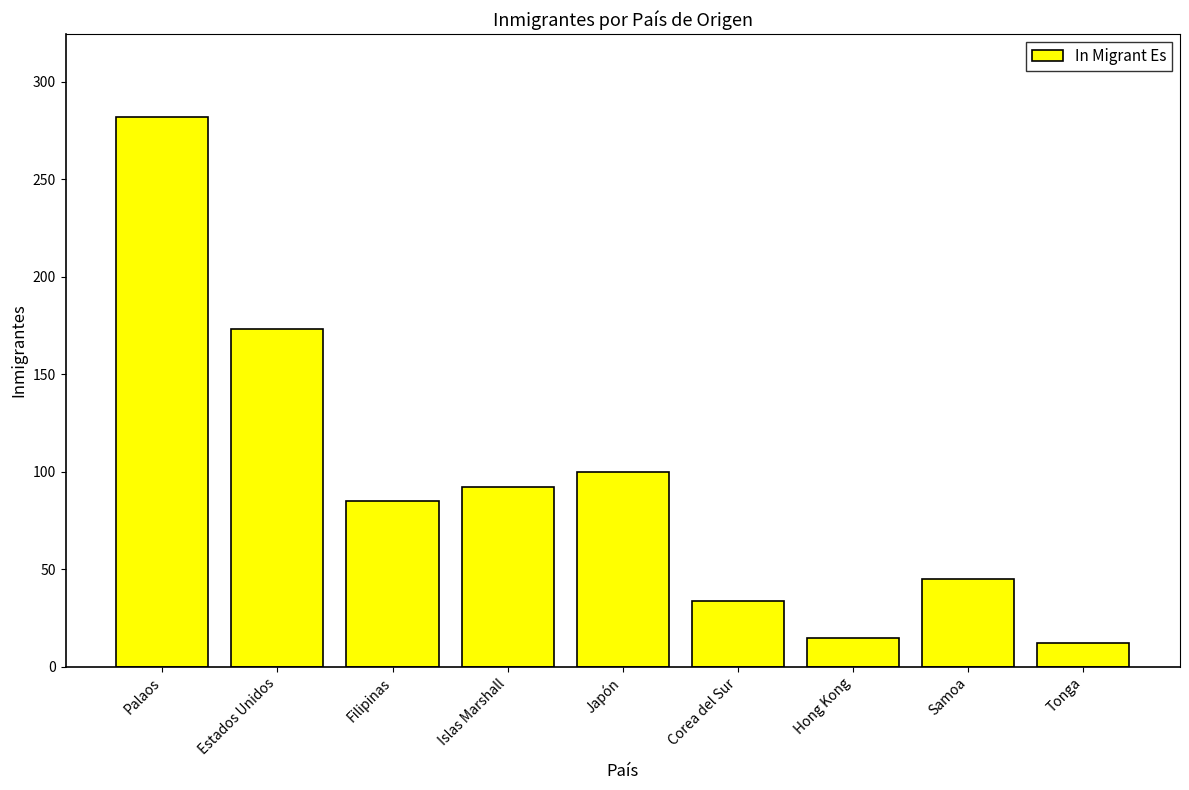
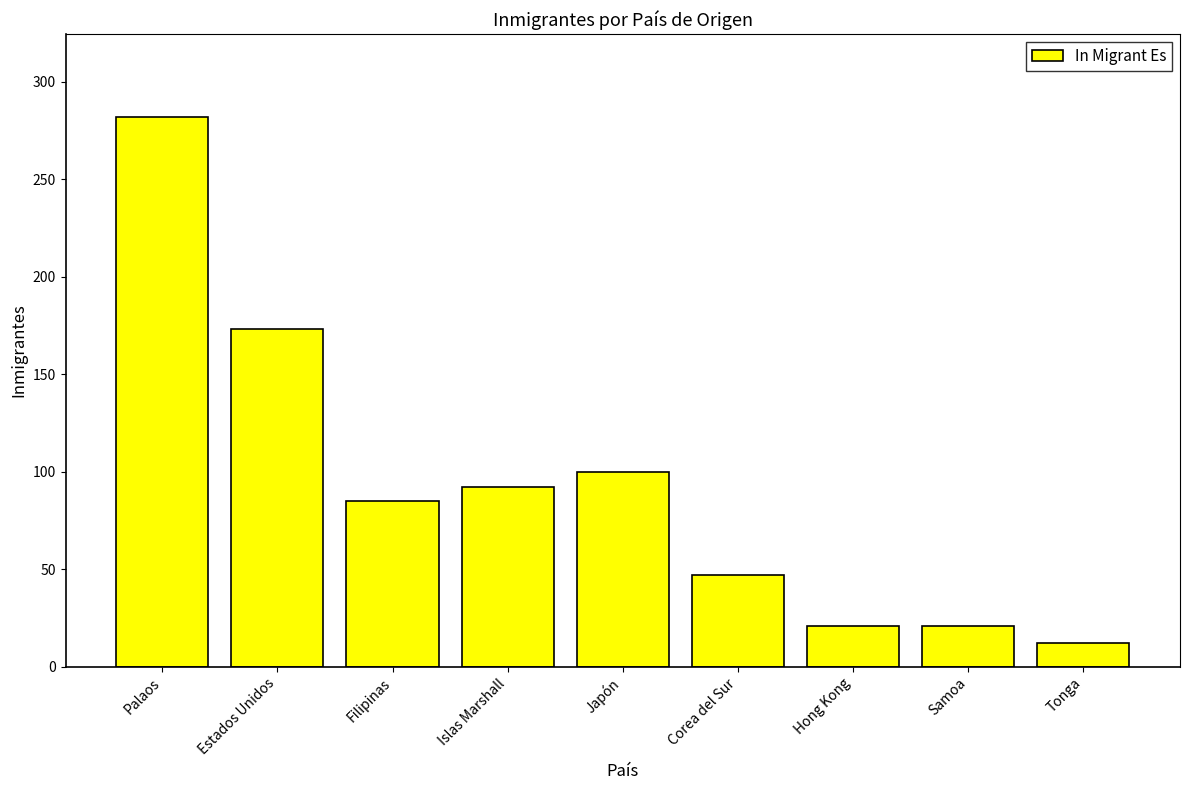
  {
    "Palaos": 282,
    "Estados Unidos": 173,
    "Filipinas": 85,
    "Islas Marshall": 92,
    "Japón": 100,
-   "Corea del Sur": 34,
-   "Hong Kong": 15,
-   "Samoa": 45,
+   "Corea del Sur": 47,
+   "Hong Kong": 21,
+   "Samoa": 21,
    "Tonga": 12
  }
